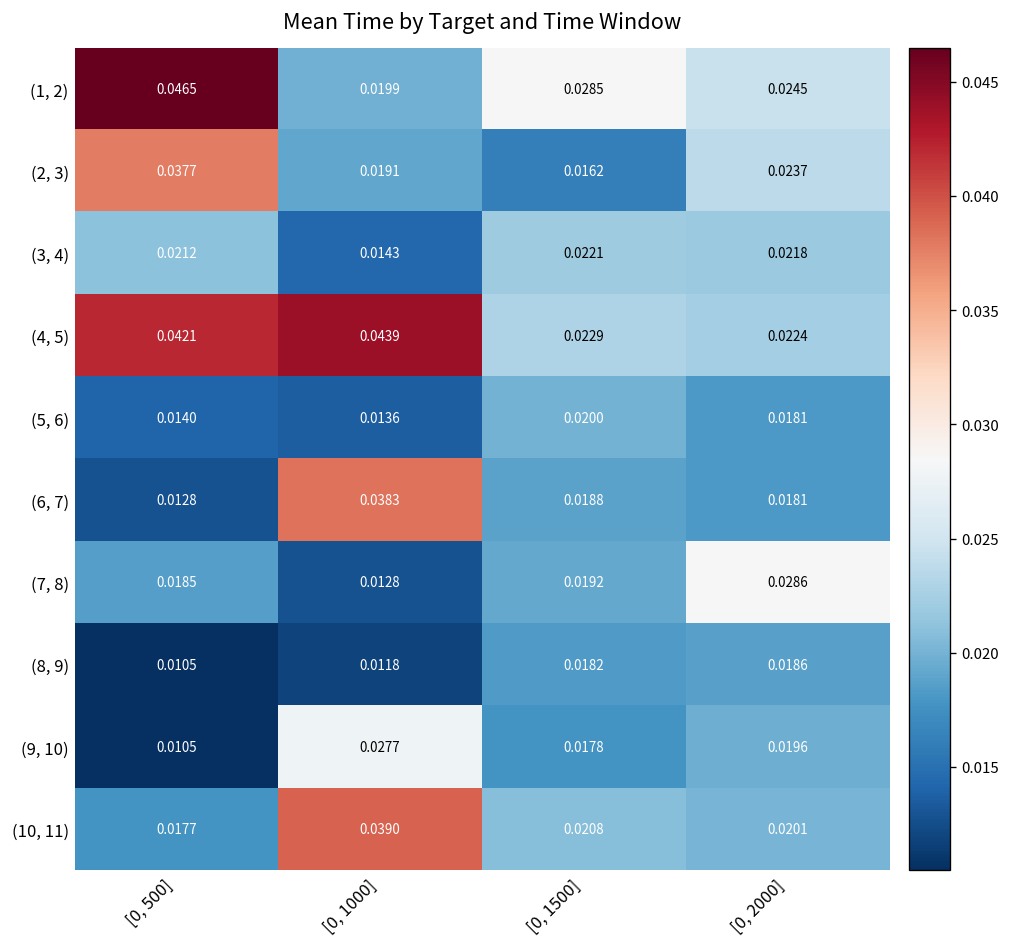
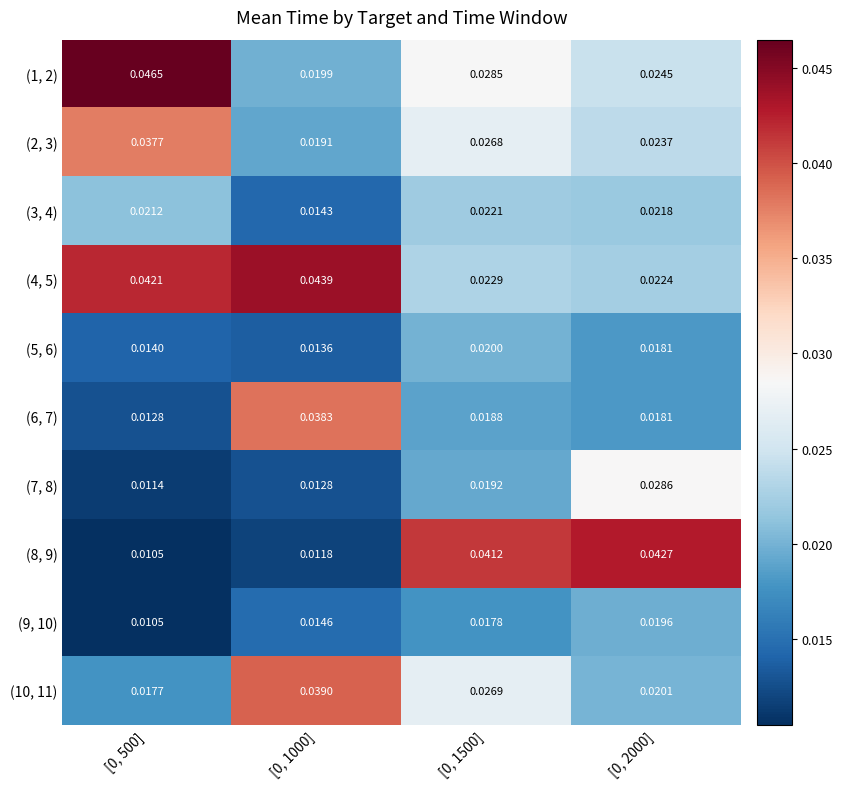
  {
    "(1, 2)": {
      "[0, 500]": 0.0465,
      "[0, 1000]": 0.0199,
      "[0, 1500]": 0.0285,
      "[0, 2000]": 0.0245
    },
    "(2, 3)": {
      "[0, 500]": 0.0377,
      "[0, 1000]": 0.0191,
-     "[0, 1500]": 0.0162,
+     "[0, 1500]": 0.0268,
      "[0, 2000]": 0.0237
    },
    "(3, 4)": {
      "[0, 500]": 0.0212,
      "[0, 1000]": 0.0143,
      "[0, 1500]": 0.0221,
      "[0, 2000]": 0.0218
    },
    "(4, 5)": {
      "[0, 500]": 0.0421,
      "[0, 1000]": 0.0439,
      "[0, 1500]": 0.0229,
      "[0, 2000]": 0.0224
    },
    "(5, 6)": {
      "[0, 500]": 0.0140,
      "[0, 1000]": 0.0136,
      "[0, 1500]": 0.0200,
      "[0, 2000]": 0.0181
    },
    "(6, 7)": {
      "[0, 500]": 0.0128,
      "[0, 1000]": 0.0383,
      "[0, 1500]": 0.0188,
      "[0, 2000]": 0.0181
    },
    "(7, 8)": {
-     "[0, 500]": 0.0185,
+     "[0, 500]": 0.0114,
      "[0, 1000]": 0.0128,
      "[0, 1500]": 0.0192,
      "[0, 2000]": 0.0286
    },
    "(8, 9)": {
      "[0, 500]": 0.0105,
      "[0, 1000]": 0.0118,
-     "[0, 1500]": 0.0182,
-     "[0, 2000]": 0.0186
+     "[0, 1500]": 0.0412,
+     "[0, 2000]": 0.0427
    },
    "(9, 10)": {
      "[0, 500]": 0.0105,
-     "[0, 1000]": 0.0277,
+     "[0, 1000]": 0.0146,
      "[0, 1500]": 0.0178,
      "[0, 2000]": 0.0196
    },
    "(10, 11)": {
      "[0, 500]": 0.0177,
      "[0, 1000]": 0.0390,
-     "[0, 1500]": 0.0208,
+     "[0, 1500]": 0.0269,
      "[0, 2000]": 0.0201
    }
  }
